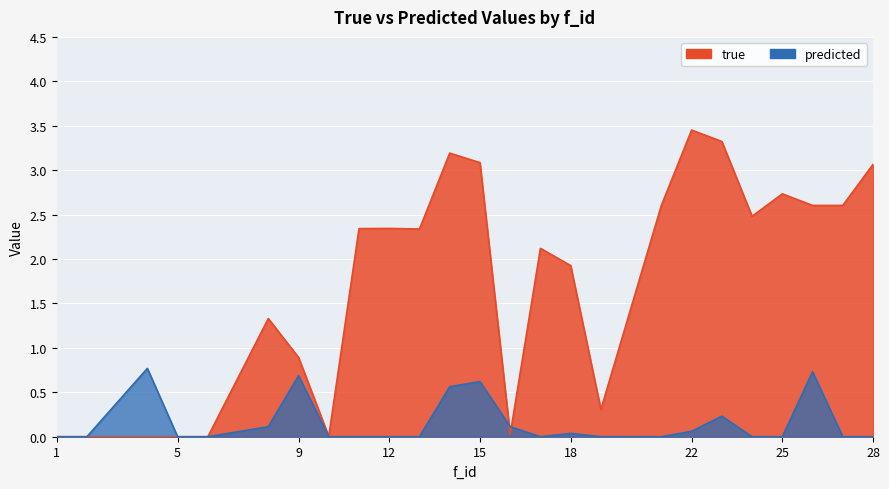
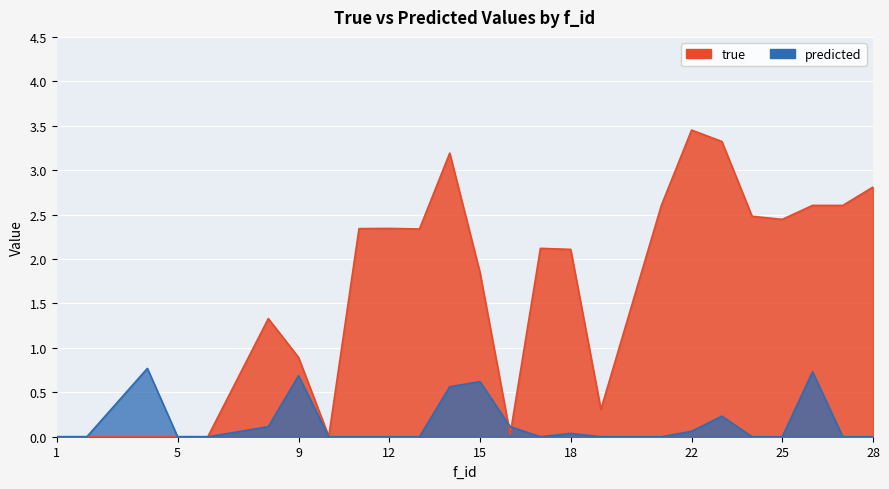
  {
    "true": {
      "9": 0.9,
      "12": 2.3,
-     "15": 3.1,
-     "18": 1.9,
+     "15": 1.8,
+     "18": 2.1,
      "22": 3.5,
-     "25": 2.7,
-     "28": 3.1
+     "25": 2.4,
+     "28": 2.8
    },
    "predicted": {
      "9": 0.7,
      "12": 0.0,
      "15": 0.6,
      "18": 0.0,
      "22": 0.1,
      "25": 0.0,
      "28": 0.0
    }
  }
